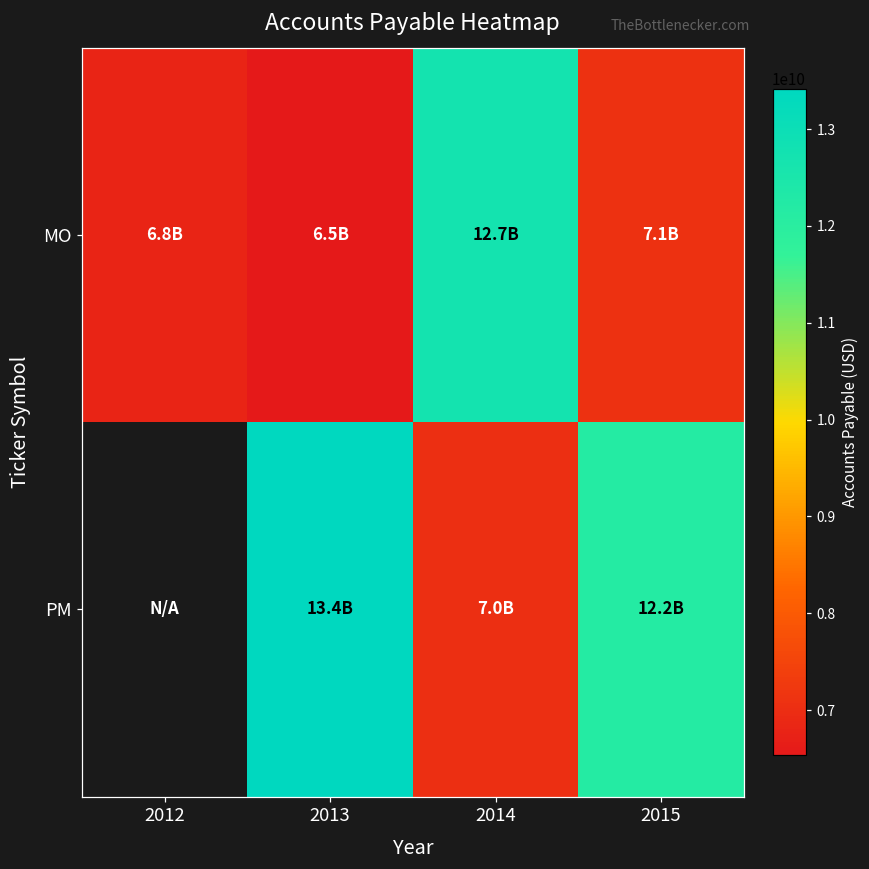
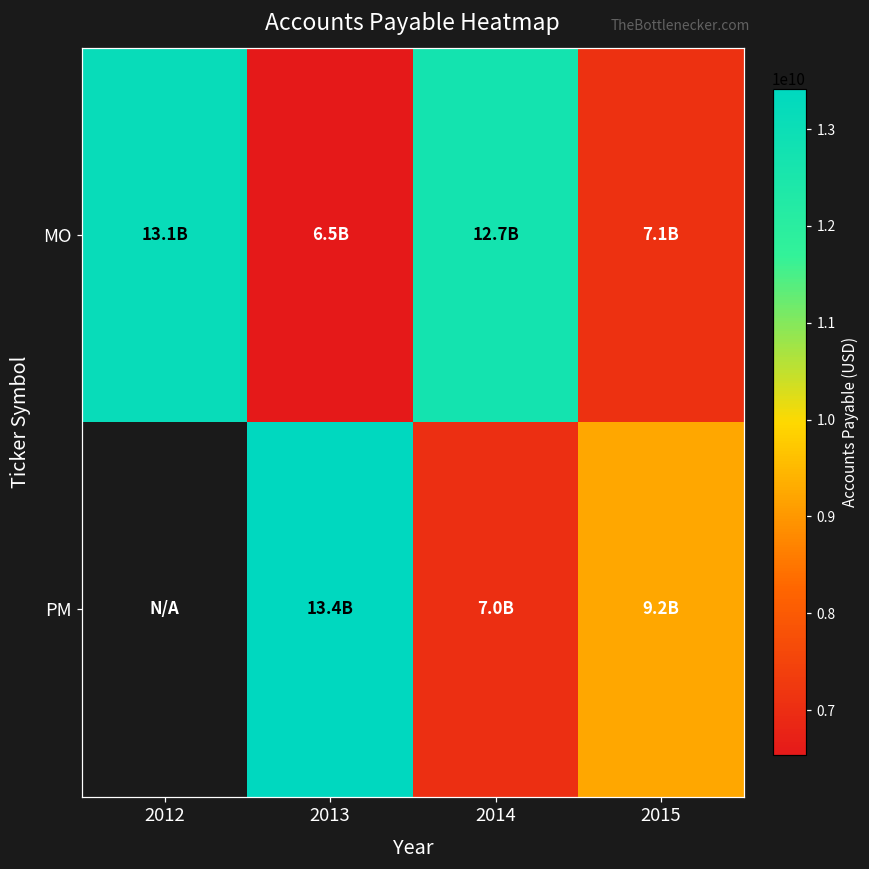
  {
    "MO": {
-     "2012": "6.8B",
+     "2012": "13.1B",
      "2013": "6.5B",
      "2014": "12.7B",
      "2015": "7.1B"
    },
    "PM": {
      "2013": "13.4B",
      "2014": "7.0B",
-     "2015": "12.2B"
+     "2015": "9.2B"
    }
  }
